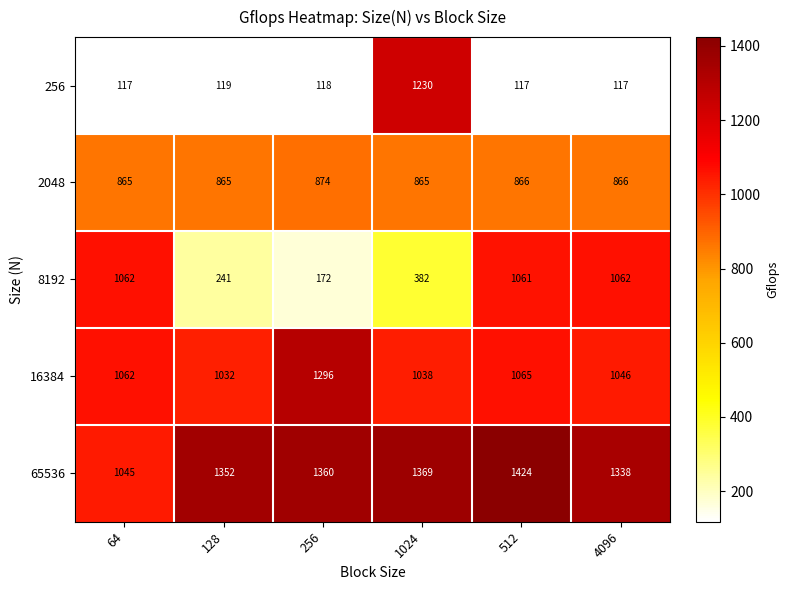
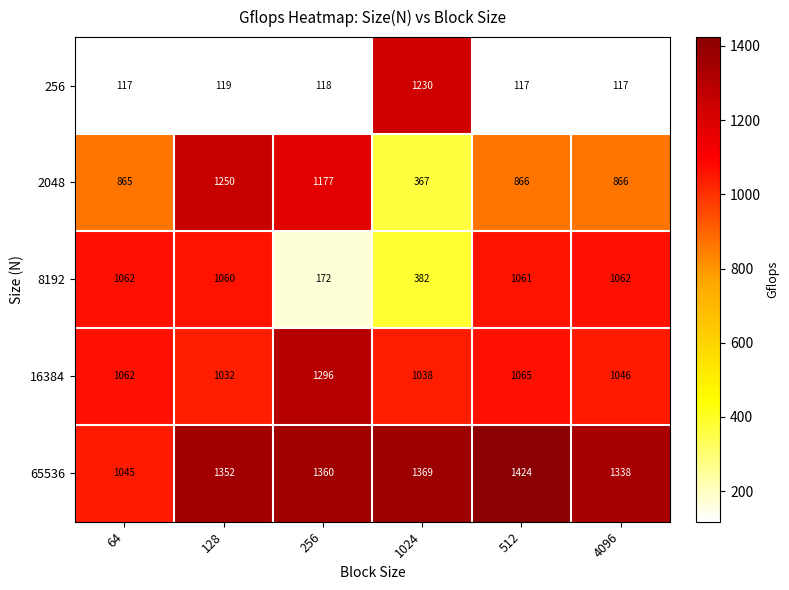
  {
    "256": {
      "64": 117,
      "128": 119,
      "256": 118,
      "1024": 1230,
      "512": 117,
      "4096": 117
    },
    "2048": {
      "64": 865,
-     "128": 865,
-     "256": 874,
-     "1024": 865,
+     "128": 1250,
+     "256": 1177,
+     "1024": 367,
      "512": 866,
      "4096": 866
    },
    "8192": {
      "64": 1062,
-     "128": 241,
+     "128": 1060,
      "256": 172,
      "1024": 382,
      "512": 1061,
      "4096": 1062
    },
    "16384": {
      "64": 1062,
      "128": 1032,
      "256": 1296,
      "1024": 1038,
      "512": 1065,
      "4096": 1046
    },
    "65536": {
      "64": 1045,
      "128": 1352,
      "256": 1360,
      "1024": 1369,
      "512": 1424,
      "4096": 1338
    }
  }
